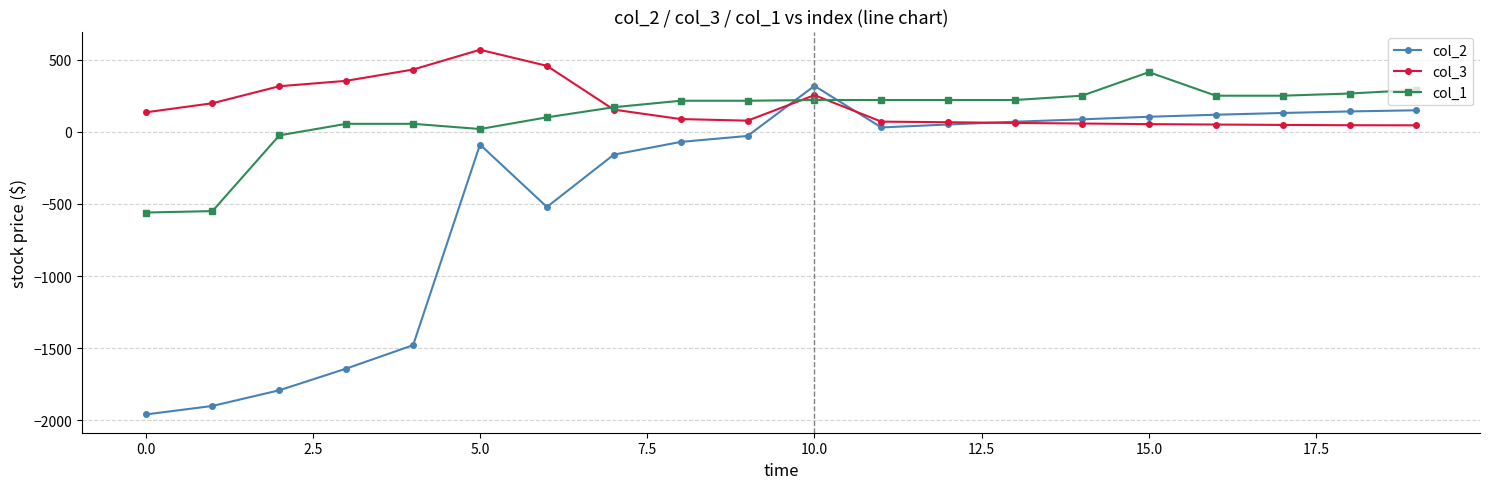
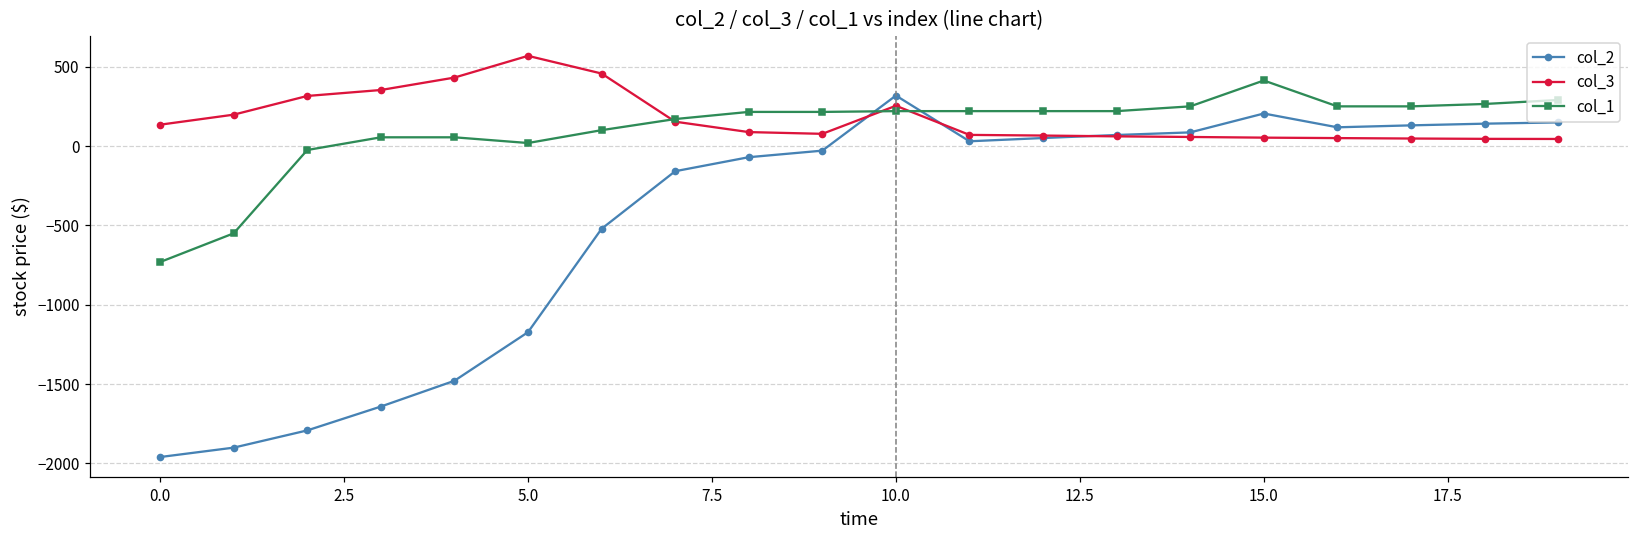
  {
    "col_2": {
      "0.0": -1960,
-     "5.0": -90,
+     "5.0": -1170,
      "10.0": 320,
-     "15.0": 100
+     "15.0": 200
    },
    "col_3": {
      "0.0": 130,
      "5.0": 570,
      "10.0": 250,
      "15.0": 50
    },
    "col_1": {
-     "0.0": -560,
+     "0.0": -730,
      "5.0": 20,
      "10.0": 220,
      "15.0": 410
    }
  }
